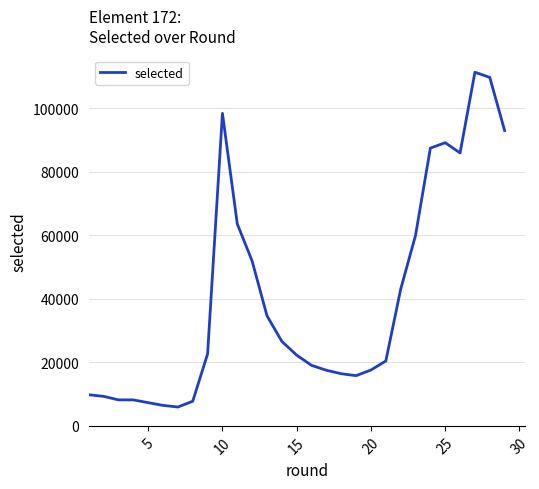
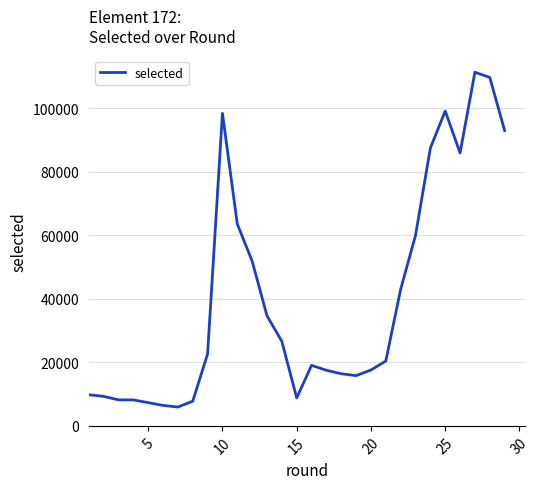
  {
    "5": 7000,
    "10": 98000,
-   "15": 22000,
+   "15": 9000,
    "20": 18000,
-   "25": 89000
+   "25": 99000
  }
